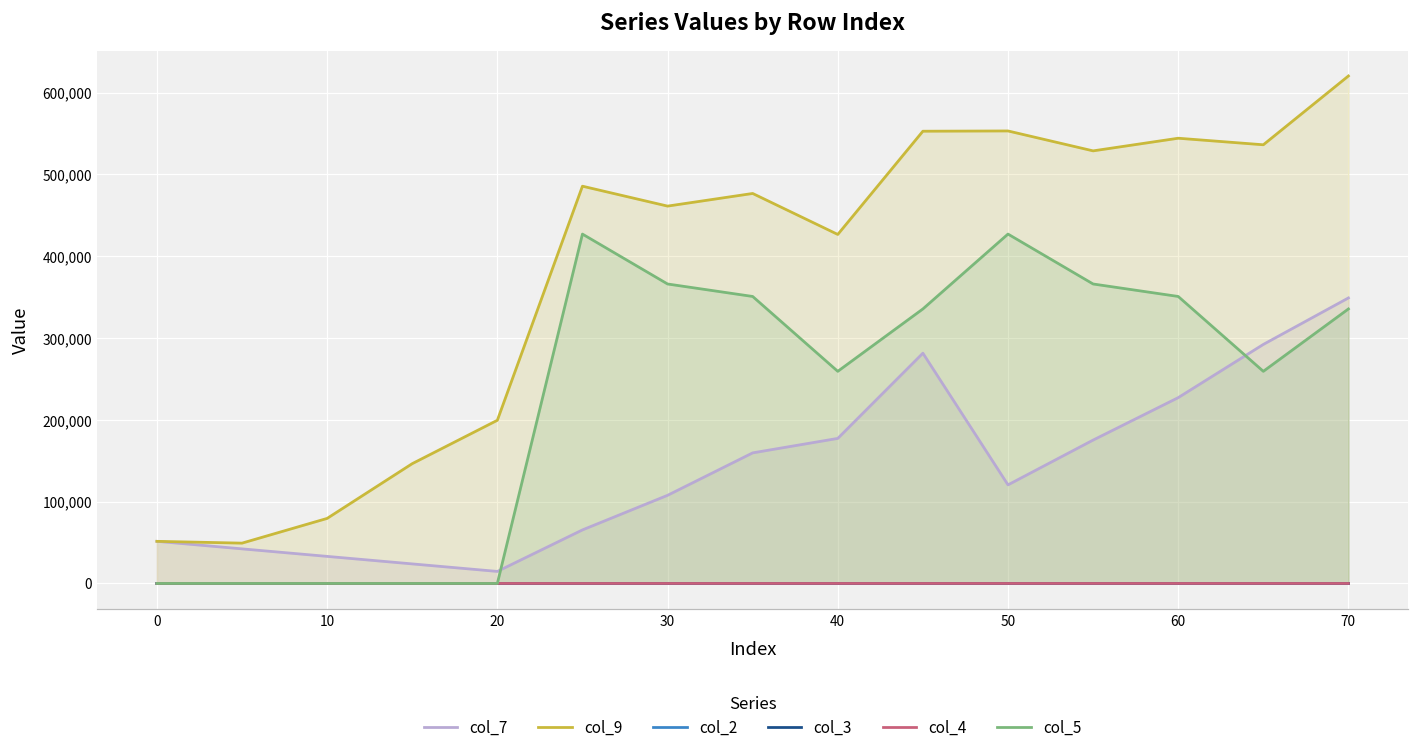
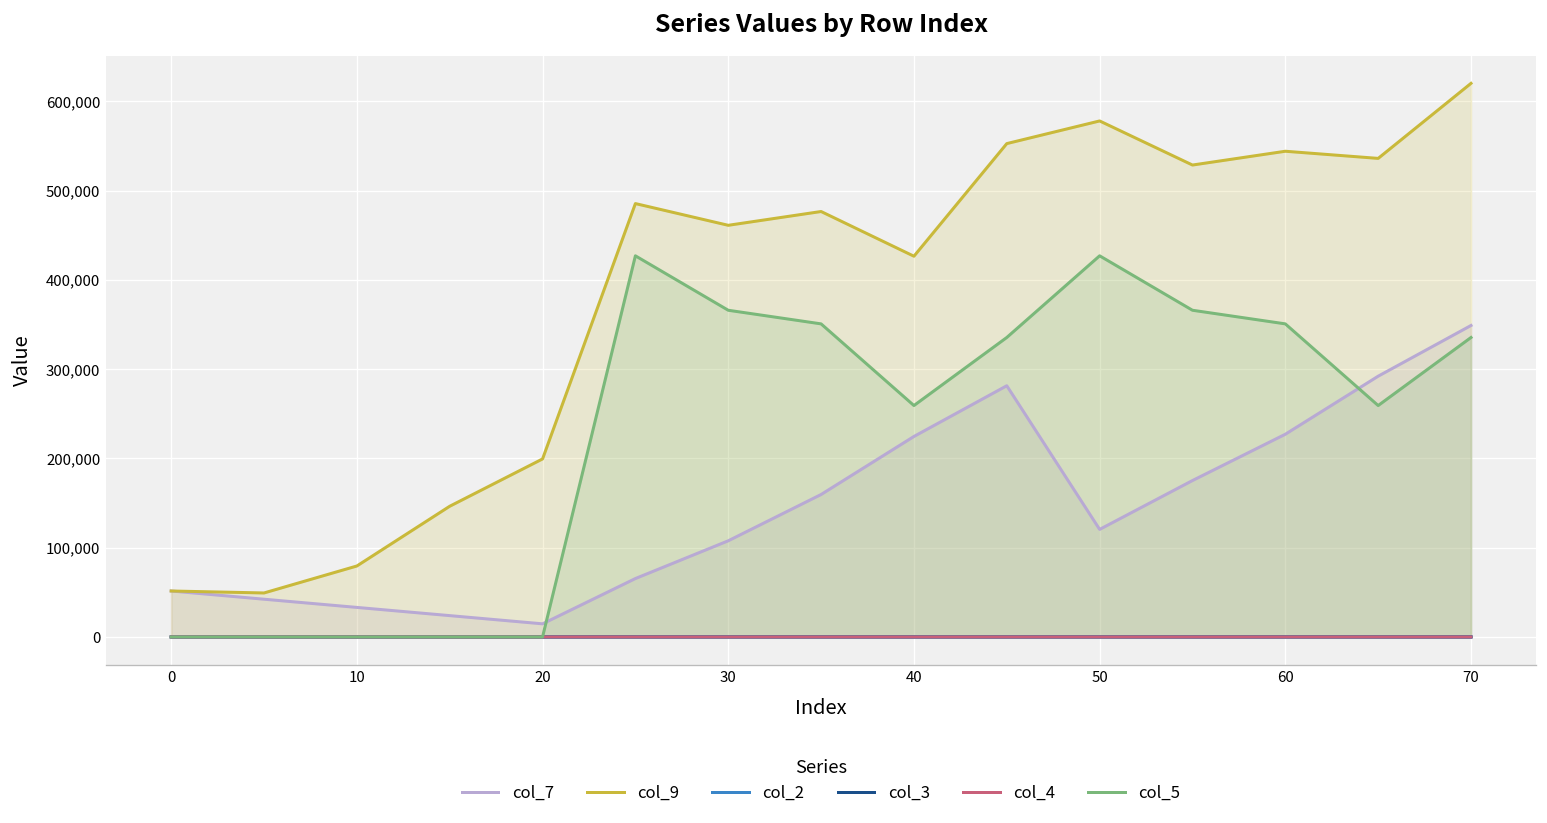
  {
    "col_7": {
      "10": "30,000",
      "20": "10,000",
      "30": "110,000",
-     "40": "180,000",
+     "40": "220,000",
      "50": "120,000",
      "60": "230,000",
      "70": "350,000"
    },
    "col_9": {
      "10": "80,000",
      "20": "200,000",
      "30": "460,000",
      "40": "430,000",
-     "50": "550,000",
+     "50": "580,000",
      "60": "540,000",
      "70": "620,000"
    },
    "col_4": {
      "30": "0",
      "40": "0",
      "50": "0",
      "60": "0",
      "70": "0"
    },
    "col_5": {
      "30": "370,000",
      "40": "260,000",
      "50": "430,000",
      "60": "350,000",
      "70": "340,000"
    }
  }
